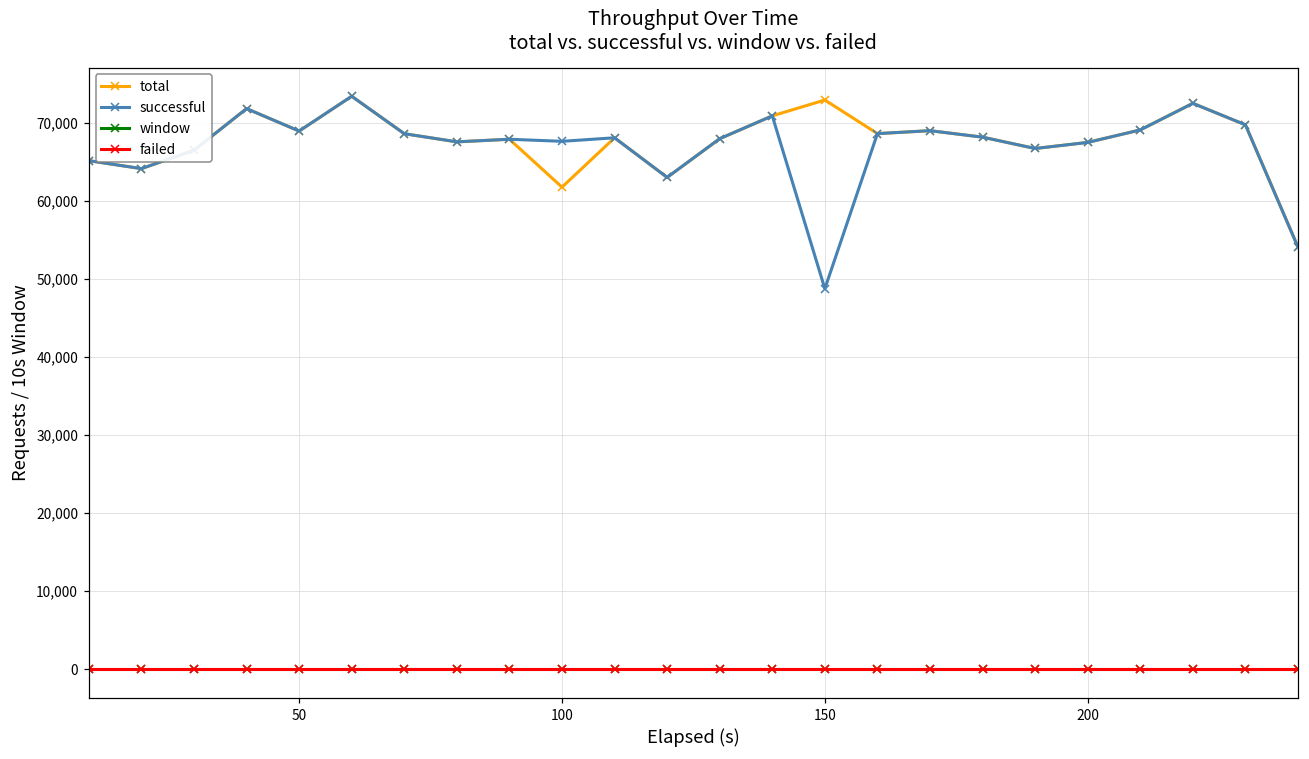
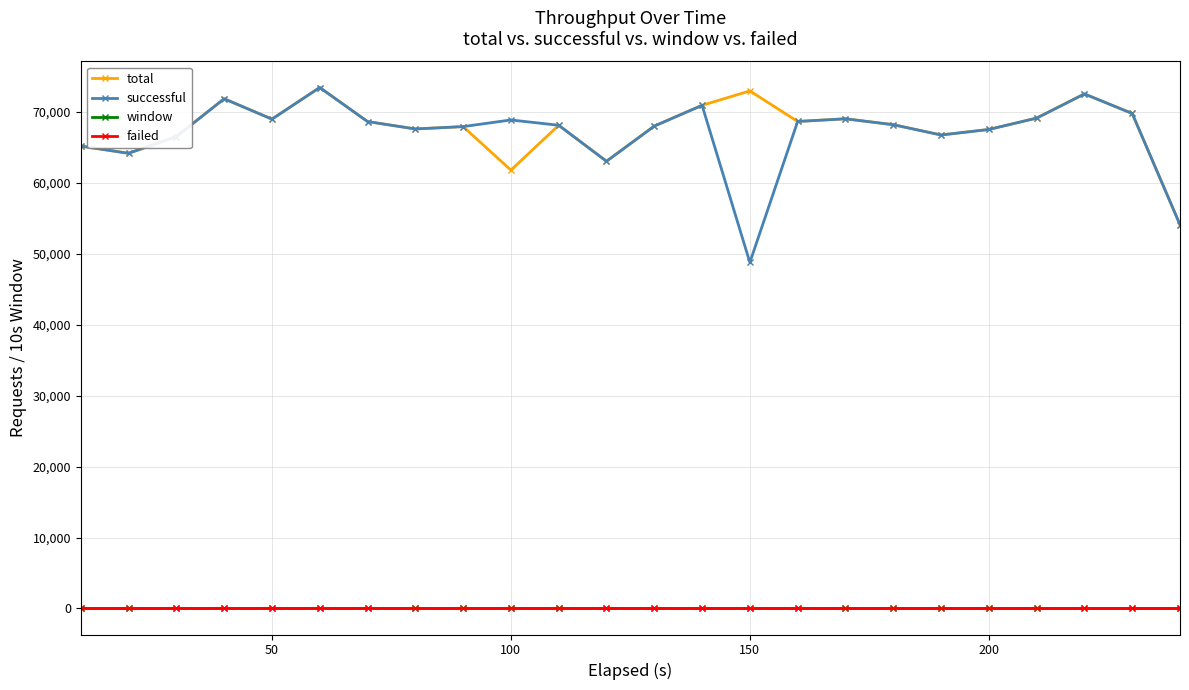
  {
    "total": {
      "100": "62,000",
      "150": "73,000"
    },
    "successful": {
-     "100": "68,000",
+     "100": "69,000",
      "150": "49,000"
    },
    "failed": {
      "50": "0",
      "100": "0",
      "150": "0",
      "200": "0"
    }
  }
